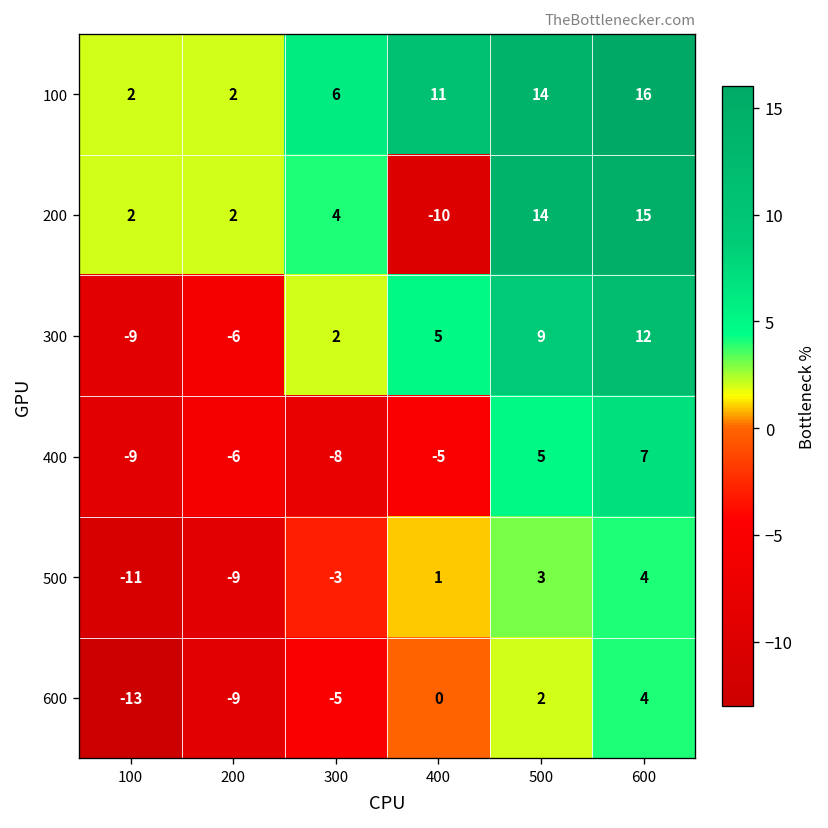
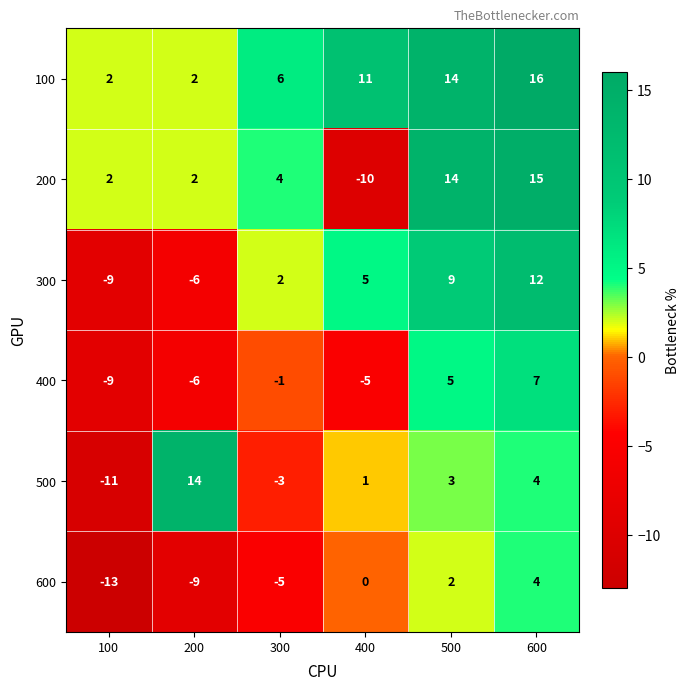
  {
    "100": {
      "100": 2,
      "200": 2,
      "300": 6,
      "400": 11,
      "500": 14,
      "600": 16
    },
    "200": {
      "100": 2,
      "200": 2,
      "300": 4,
      "400": -10,
      "500": 14,
      "600": 15
    },
    "300": {
      "100": -9,
      "200": -6,
      "300": 2,
      "400": 5,
      "500": 9,
      "600": 12
    },
    "400": {
      "100": -9,
      "200": -6,
-     "300": -8,
+     "300": -1,
      "400": -5,
      "500": 5,
      "600": 7
    },
    "500": {
      "100": -11,
-     "200": -9,
+     "200": 14,
      "300": -3,
      "400": 1,
      "500": 3,
      "600": 4
    },
    "600": {
      "100": -13,
      "200": -9,
      "300": -5,
      "400": 0,
      "500": 2,
      "600": 4
    }
  }
